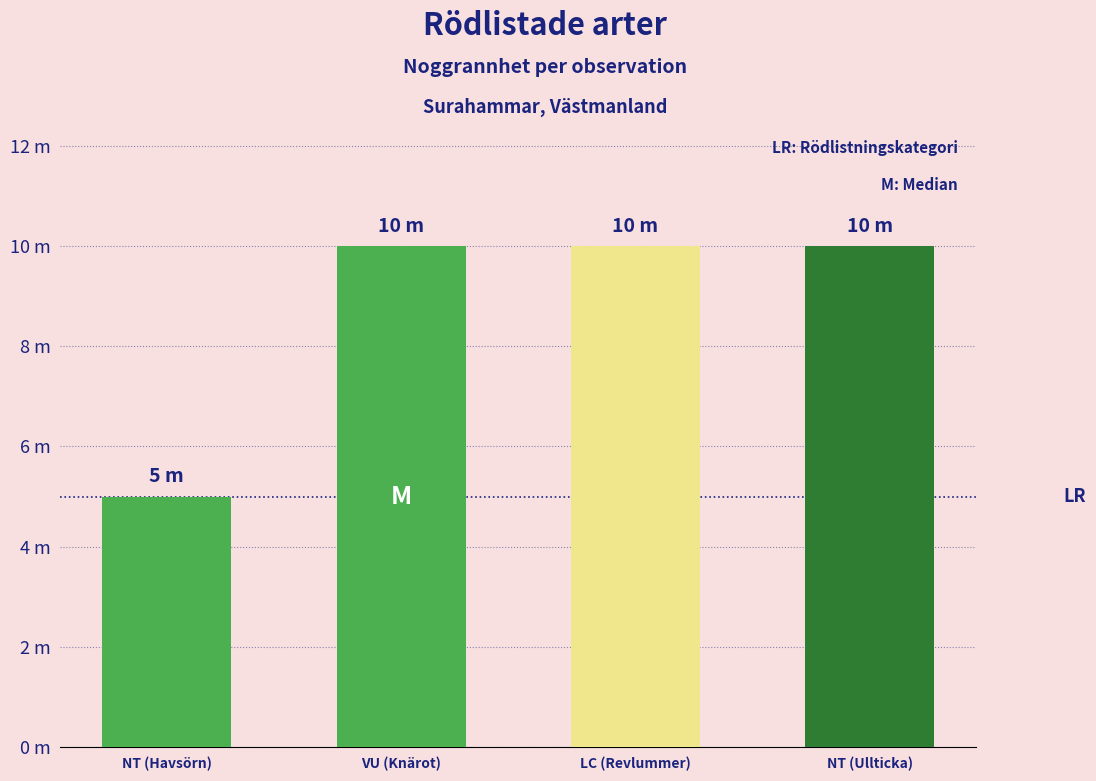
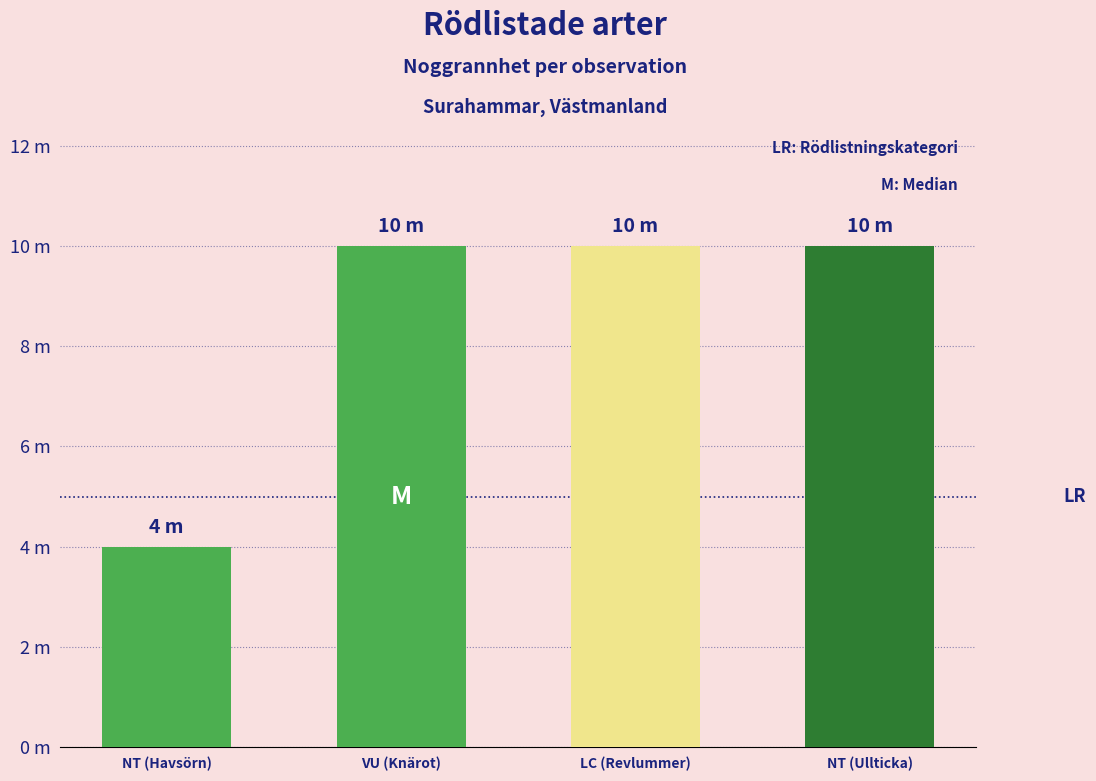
  {
-   "NT (Havsörn)": 5,
+   "NT (Havsörn)": 4,
    "VU (Knärot)": 10,
    "LC (Revlummer)": 10,
    "NT (Ullticka)": 10
  }
